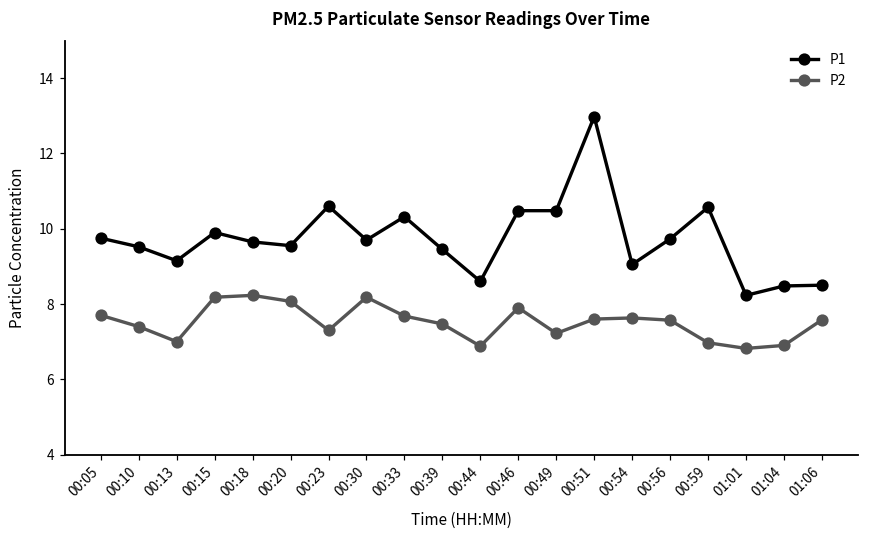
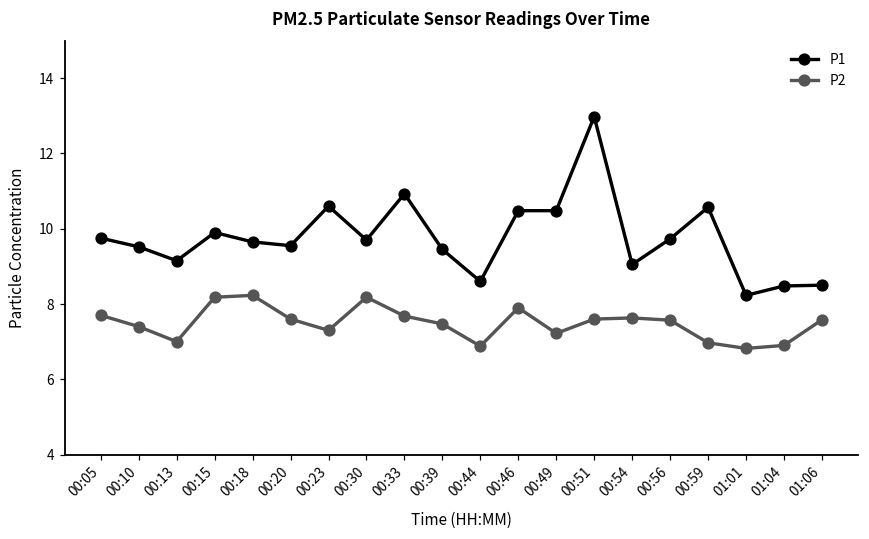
  {
    "P1": {
      "00:05": 9.8,
      "00:10": 9.5,
      "00:13": 9.2,
      "00:15": 9.9,
      "00:18": 9.7,
      "00:20": 9.6,
      "00:23": 10.6,
      "00:30": 9.7,
-     "00:33": 10.3,
+     "00:33": 10.9,
      "00:39": 9.5,
      "00:44": 8.6,
      "00:46": 10.5,
      "00:49": 10.5,
      "00:51": 13.0,
      "00:54": 9.1,
      "00:56": 9.7,
      "00:59": 10.6,
      "01:01": 8.2,
      "01:04": 8.5,
      "01:06": 8.5
    },
    "P2": {
      "00:05": 7.7,
      "00:10": 7.4,
      "00:13": 7.0,
      "00:15": 8.2,
      "00:18": 8.2,
-     "00:20": 8.1,
+     "00:20": 7.6,
      "00:23": 7.3,
      "00:30": 8.2,
      "00:33": 7.7,
      "00:39": 7.5,
      "00:44": 6.9,
      "00:46": 7.9,
      "00:49": 7.2,
      "00:51": 7.6,
      "00:54": 7.6,
      "00:56": 7.6,
      "00:59": 7.0,
      "01:01": 6.8,
      "01:04": 6.9,
      "01:06": 7.6
    }
  }
